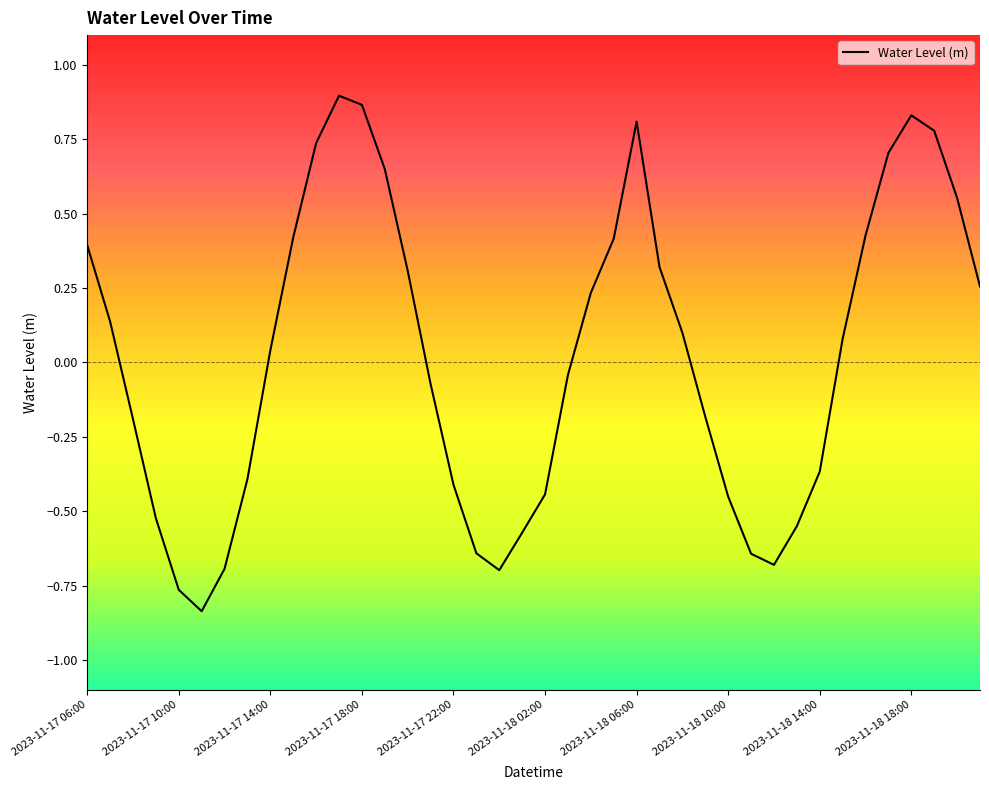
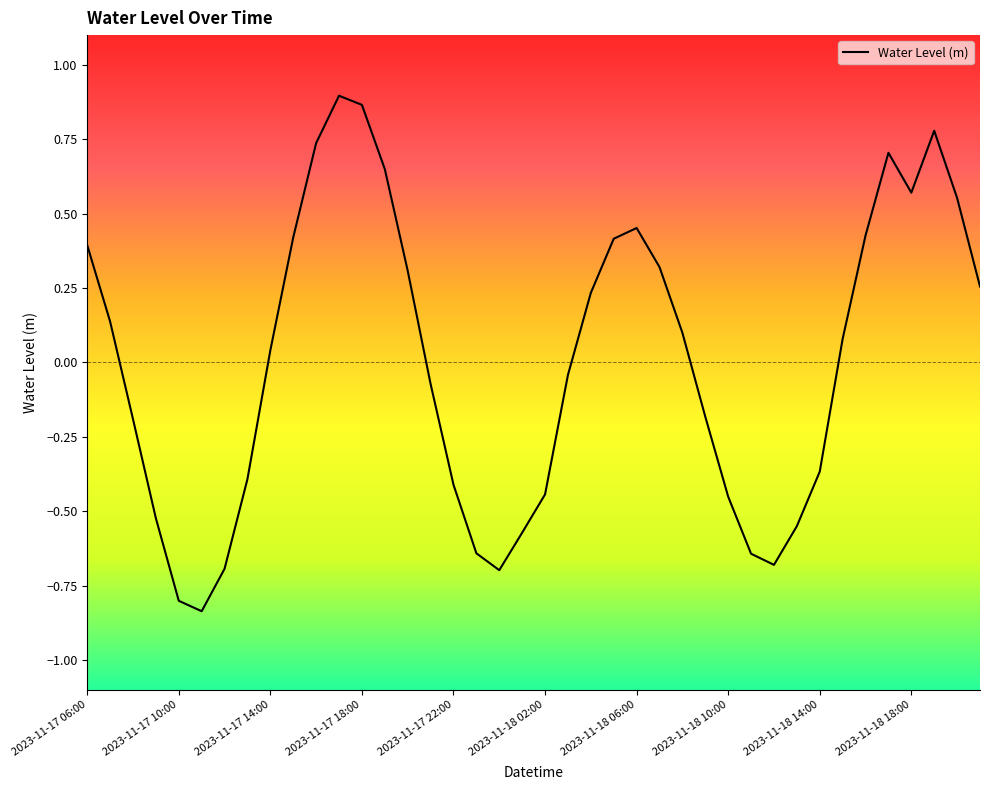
  {
    "2023-11-17 06:00": 0.39,
-   "2023-11-17 10:00": -0.76,
+   "2023-11-17 10:00": -0.80,
    "2023-11-17 14:00": 0.04,
    "2023-11-17 18:00": 0.87,
    "2023-11-17 22:00": -0.41,
    "2023-11-18 02:00": -0.44,
-   "2023-11-18 06:00": 0.81,
+   "2023-11-18 06:00": 0.45,
    "2023-11-18 10:00": -0.45,
    "2023-11-18 14:00": -0.37,
-   "2023-11-18 18:00": 0.83
+   "2023-11-18 18:00": 0.57
  }
